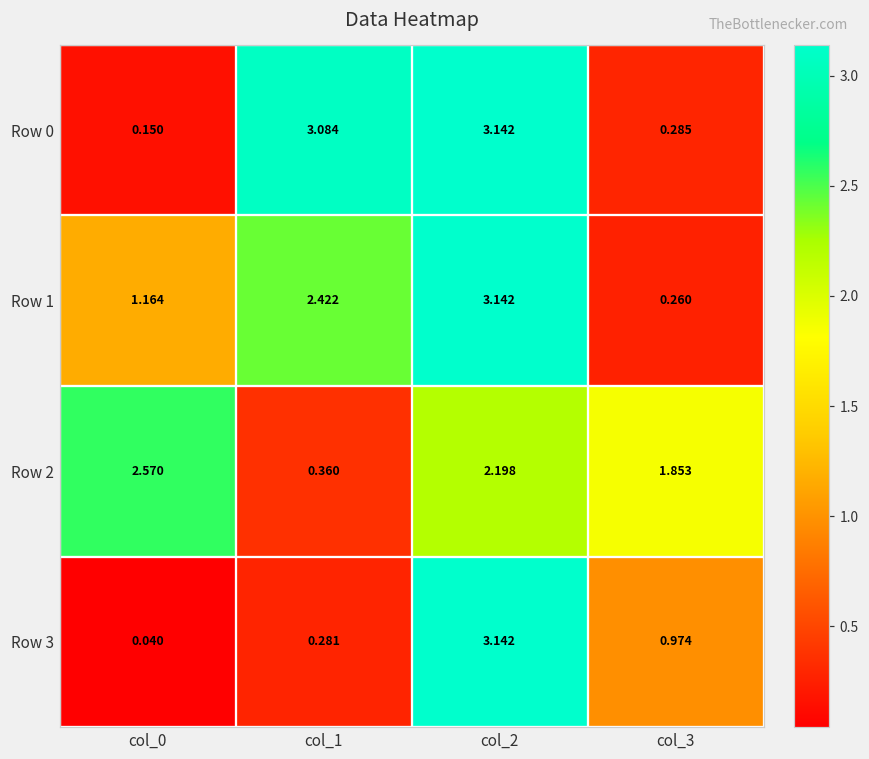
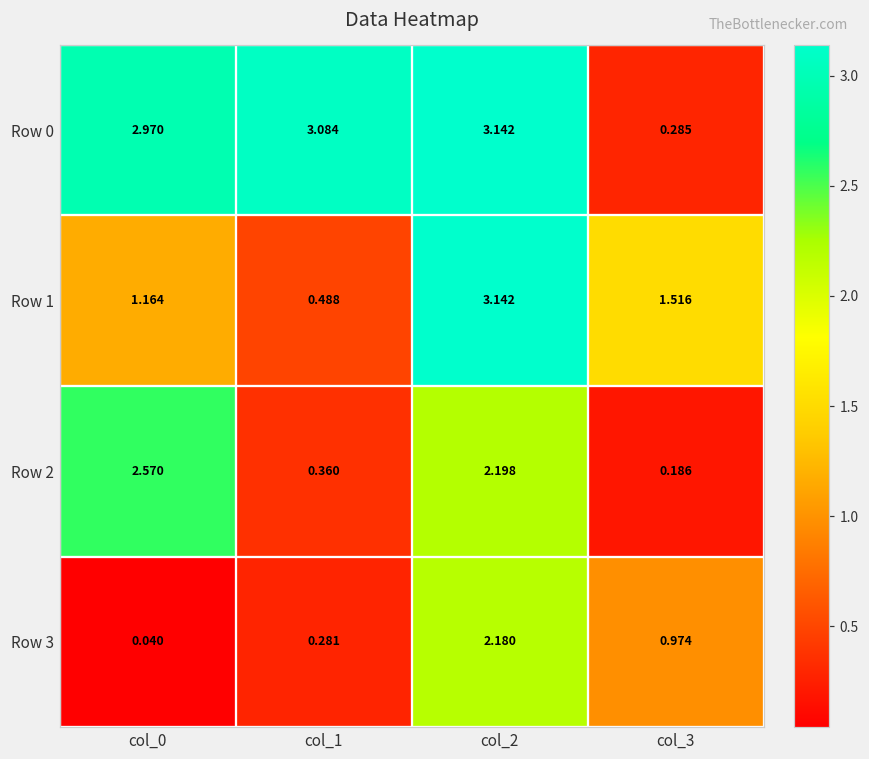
  {
    "Row 0": {
-     "col_0": 0.150,
+     "col_0": 2.970,
      "col_1": 3.084,
      "col_2": 3.142,
      "col_3": 0.285
    },
    "Row 1": {
      "col_0": 1.164,
-     "col_1": 2.422,
+     "col_1": 0.488,
      "col_2": 3.142,
-     "col_3": 0.260
+     "col_3": 1.516
    },
    "Row 2": {
      "col_0": 2.570,
      "col_1": 0.360,
      "col_2": 2.198,
-     "col_3": 1.853
+     "col_3": 0.186
    },
    "Row 3": {
      "col_0": 0.040,
      "col_1": 0.281,
-     "col_2": 3.142,
+     "col_2": 2.180,
      "col_3": 0.974
    }
  }
